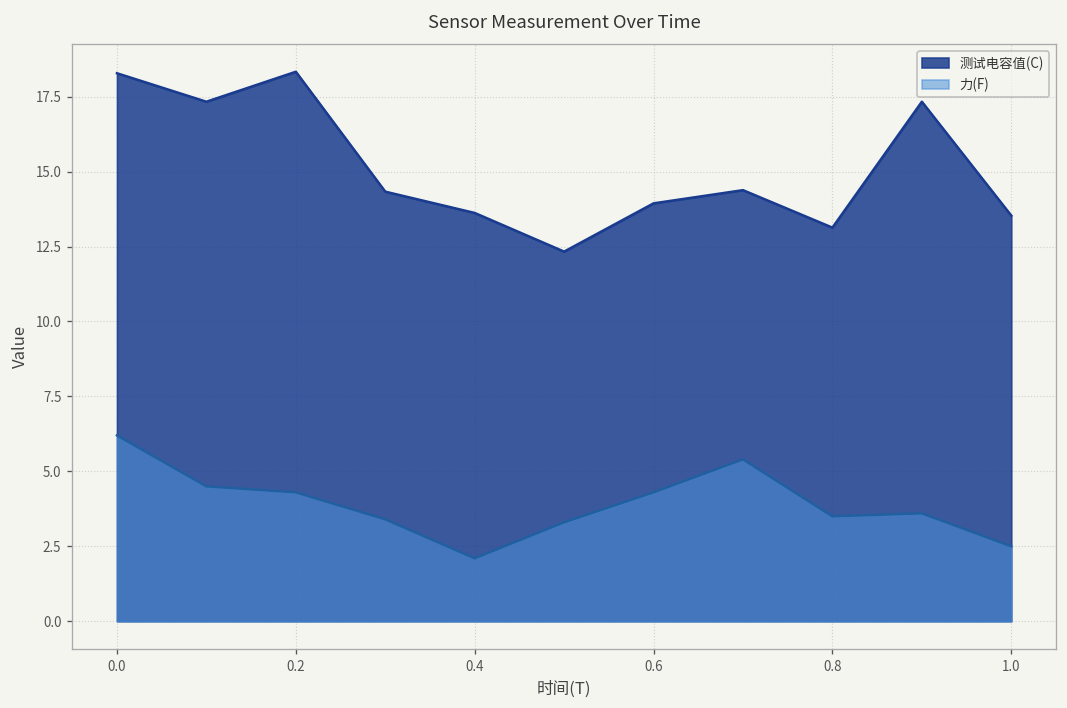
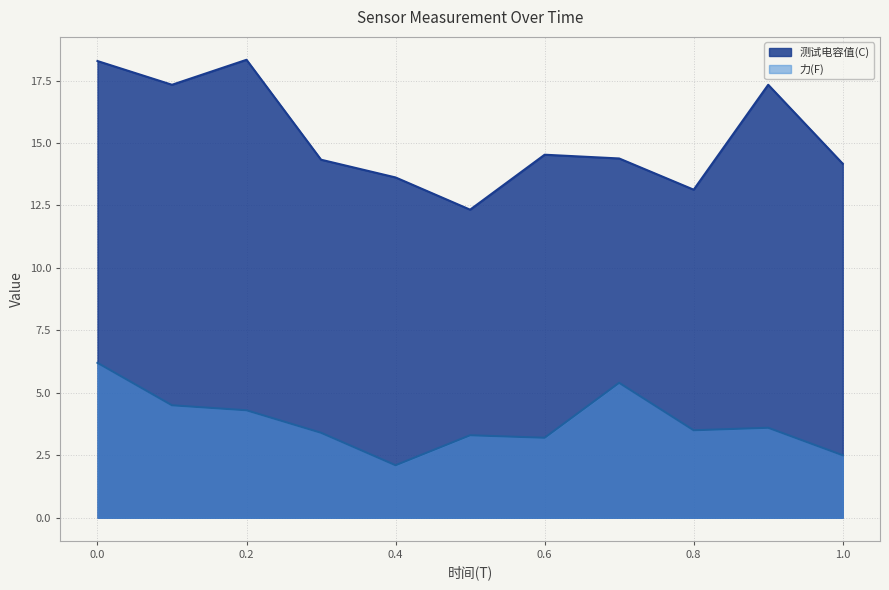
  {
    "测试电容值(C)": {
      "0.0": 18.3,
      "0.2": 18.3,
      "0.4": 13.6,
-     "0.6": 13.9,
+     "0.6": 14.5,
      "0.8": 13.1,
-     "1.0": 13.5
+     "1.0": 14.2
    },
    "力(F)": {
      "0.0": 6.2,
      "0.2": 4.3,
      "0.4": 2.1,
-     "0.6": 4.3,
+     "0.6": 3.2,
      "0.8": 3.5,
      "1.0": 2.5
    }
  }
